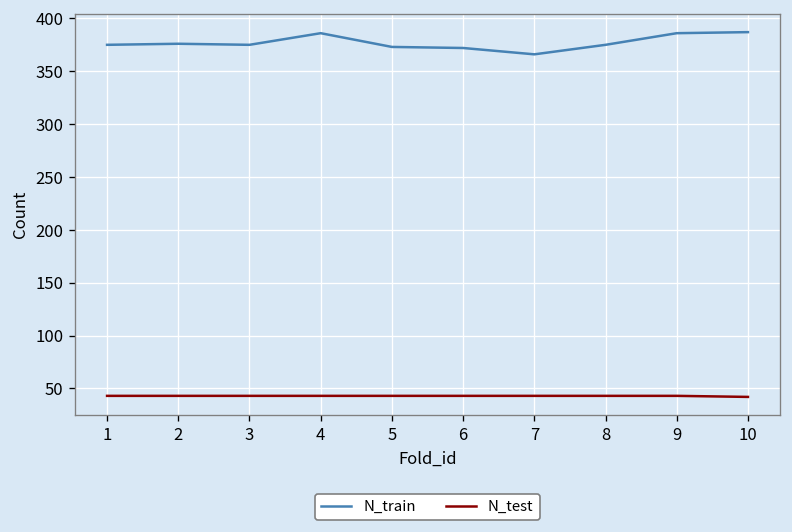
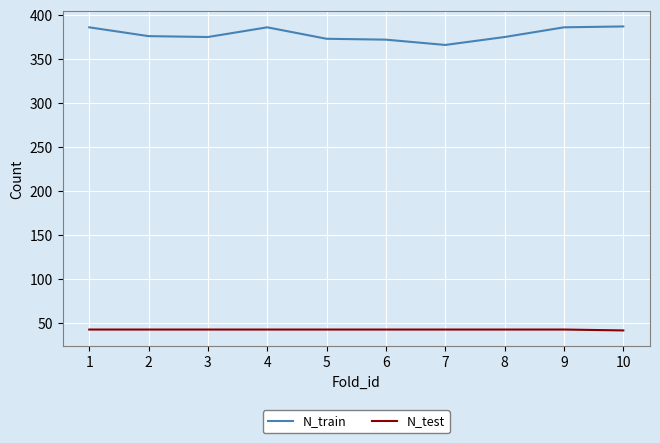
  {
    "N_train": {
-     "1": 380,
+     "1": 390,
      "2": 380,
      "3": 380,
      "4": 390,
      "5": 370,
      "6": 370,
      "7": 370,
      "8": 380,
      "9": 390,
      "10": 390
    },
    "N_test": {
      "1": 40,
      "2": 40,
      "3": 40,
      "4": 40,
      "5": 40,
      "6": 40,
      "7": 40,
      "8": 40,
      "9": 40,
      "10": 40
    }
  }
